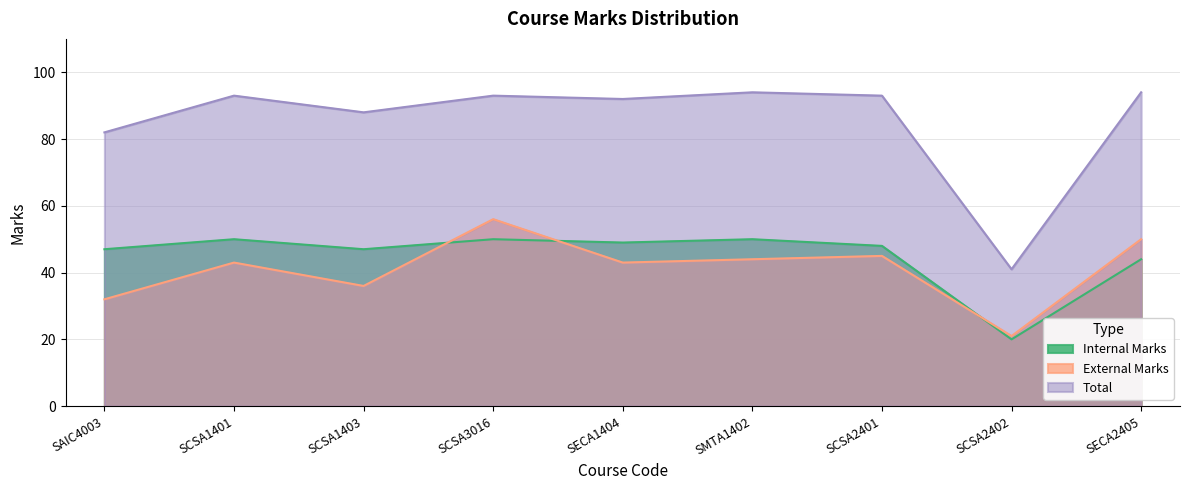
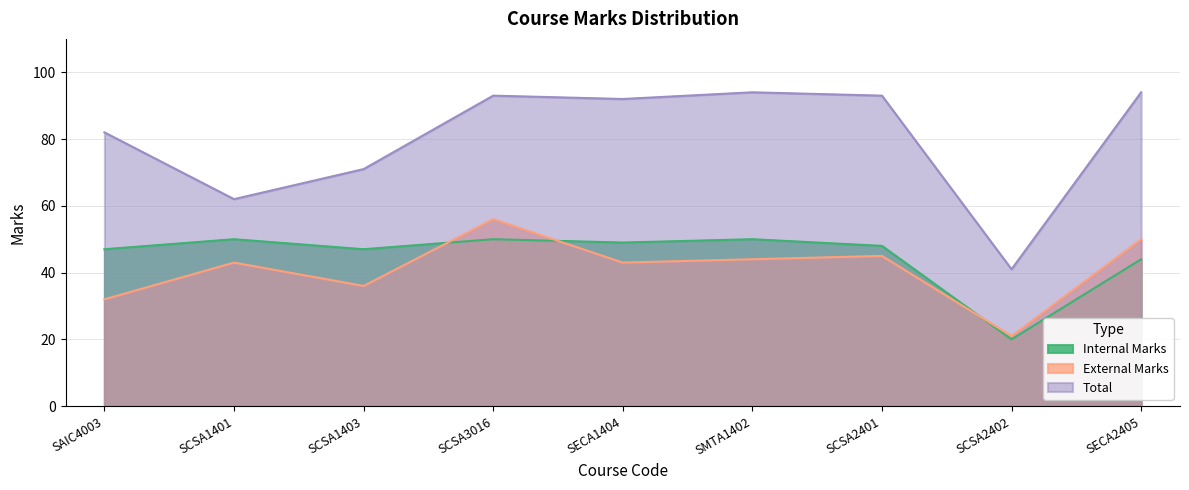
  {
    "Internal Marks": {
      "SAIC4003": 47,
      "SCSA1401": 50,
      "SCSA1403": 47,
      "SCSA3016": 50,
      "SECA1404": 49,
      "SMTA1402": 50,
      "SCSA2401": 48,
      "SCSA2402": 20,
      "SECA2405": 44
    },
    "External Marks": {
      "SAIC4003": 32,
      "SCSA1401": 43,
      "SCSA1403": 36,
      "SCSA3016": 56,
      "SECA1404": 43,
      "SMTA1402": 44,
      "SCSA2401": 45,
      "SCSA2402": 21,
      "SECA2405": 50
    },
    "Total": {
      "SAIC4003": 82,
-     "SCSA1401": 93,
-     "SCSA1403": 88,
+     "SCSA1401": 62,
+     "SCSA1403": 71,
      "SCSA3016": 93,
      "SECA1404": 92,
      "SMTA1402": 94,
      "SCSA2401": 93,
      "SCSA2402": 41,
      "SECA2405": 94
    }
  }
